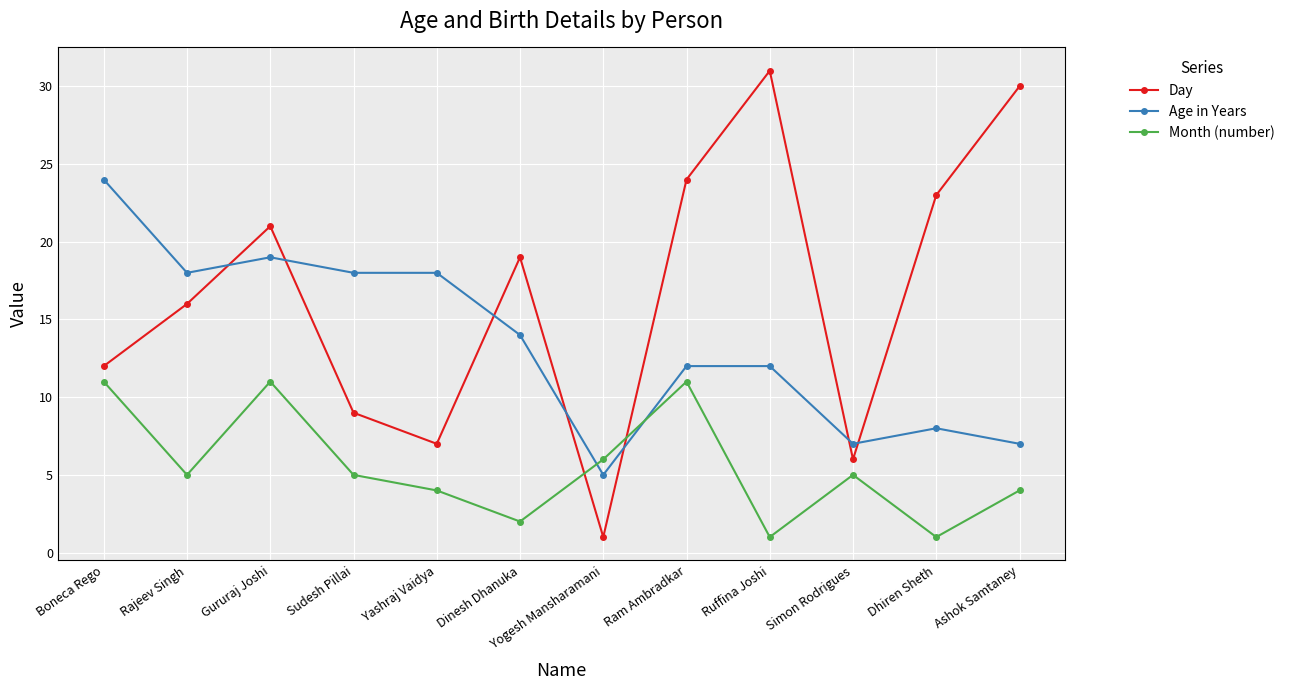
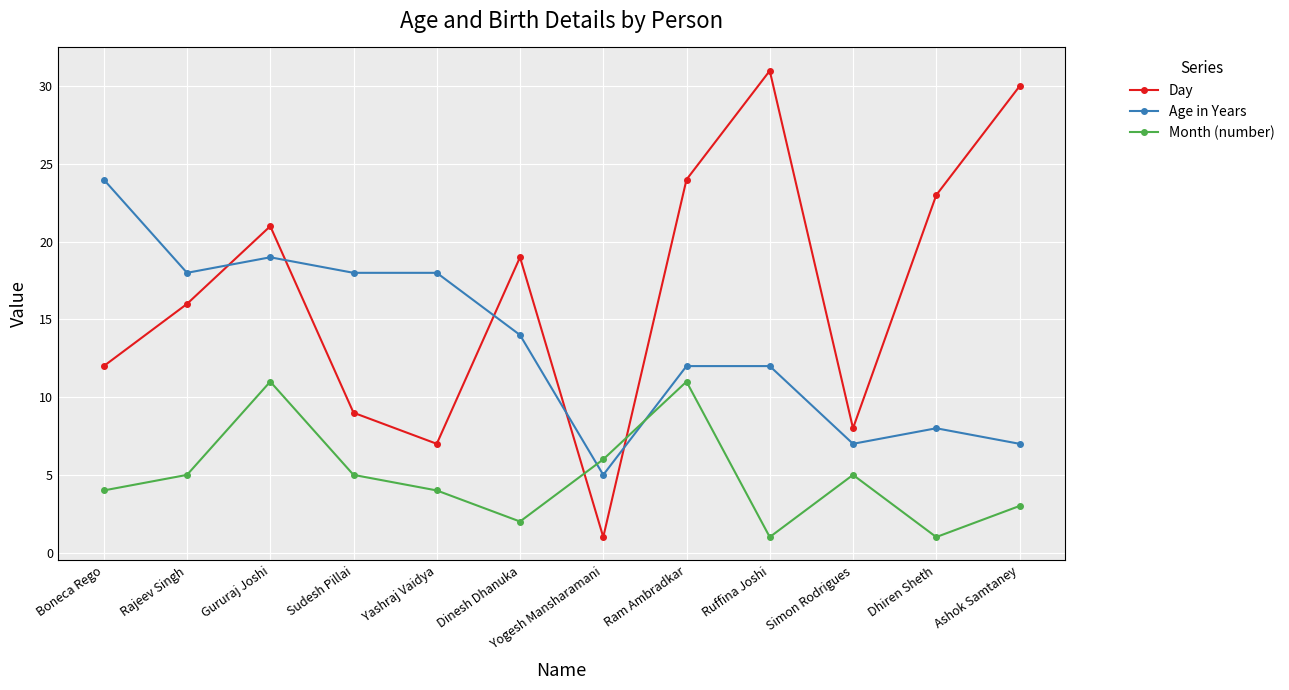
  {
    "Day": {
      "Boneca Rego": 12,
      "Rajeev Singh": 16,
      "Gururaj Joshi": 21,
      "Sudesh Pillai": 9,
      "Yashraj Vaidya": 7,
      "Dinesh Dhanuka": 19,
      "Yogesh Mansharamani": 1,
      "Ram Ambradkar": 24,
      "Ruffina Joshi": 31,
-     "Simon Rodrigues": 6,
+     "Simon Rodrigues": 8,
      "Dhiren Sheth": 23,
      "Ashok Samtaney": 30
    },
    "Age in Years": {
      "Boneca Rego": 24,
      "Rajeev Singh": 18,
      "Gururaj Joshi": 19,
      "Sudesh Pillai": 18,
      "Yashraj Vaidya": 18,
      "Dinesh Dhanuka": 14,
      "Yogesh Mansharamani": 5,
      "Ram Ambradkar": 12,
      "Ruffina Joshi": 12,
      "Simon Rodrigues": 7,
      "Dhiren Sheth": 8,
      "Ashok Samtaney": 7
    },
    "Month (number)": {
-     "Boneca Rego": 11,
+     "Boneca Rego": 4,
      "Rajeev Singh": 5,
      "Gururaj Joshi": 11,
      "Sudesh Pillai": 5,
      "Yashraj Vaidya": 4,
      "Dinesh Dhanuka": 2,
      "Yogesh Mansharamani": 6,
      "Ram Ambradkar": 11,
      "Ruffina Joshi": 1,
      "Simon Rodrigues": 5,
      "Dhiren Sheth": 1,
-     "Ashok Samtaney": 4
+     "Ashok Samtaney": 3
    }
  }
